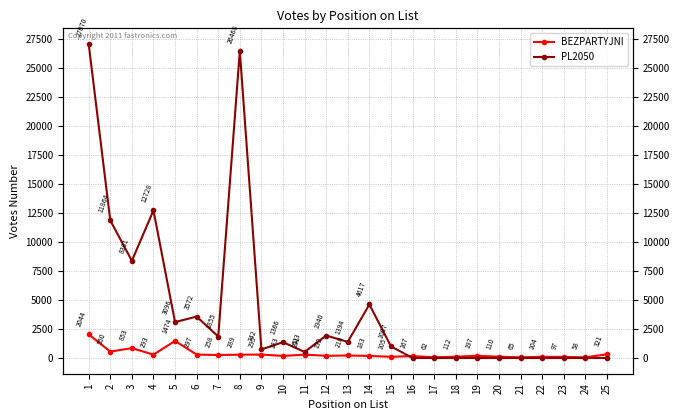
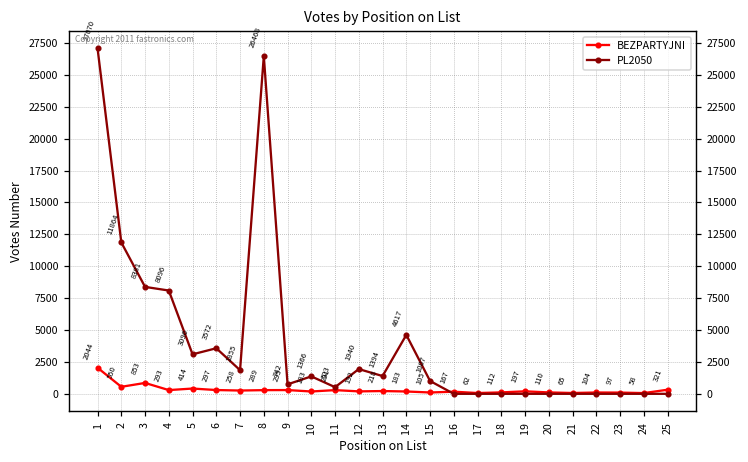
  {
    "BEZPARTYJNI": {
      "1": 2044,
      "2": 550,
      "3": 853,
      "4": 293,
-     "5": 1474,
+     "5": 414,
      "6": 297,
      "7": 258,
      "8": 289,
      "10": 183,
      "12": 192,
      "13": 218,
      "14": 183,
      "25": 321
    },
    "PL2050": {
      "2": 11864,
      "3": 8381,
-     "4": 12728,
+     "4": 8096,
      "5": 3096,
      "6": 3572,
      "7": 1855,
      "8": 26468,
      "10": 1366,
      "12": 1940,
      "13": 1394,
      "14": 4617
    }
  }
